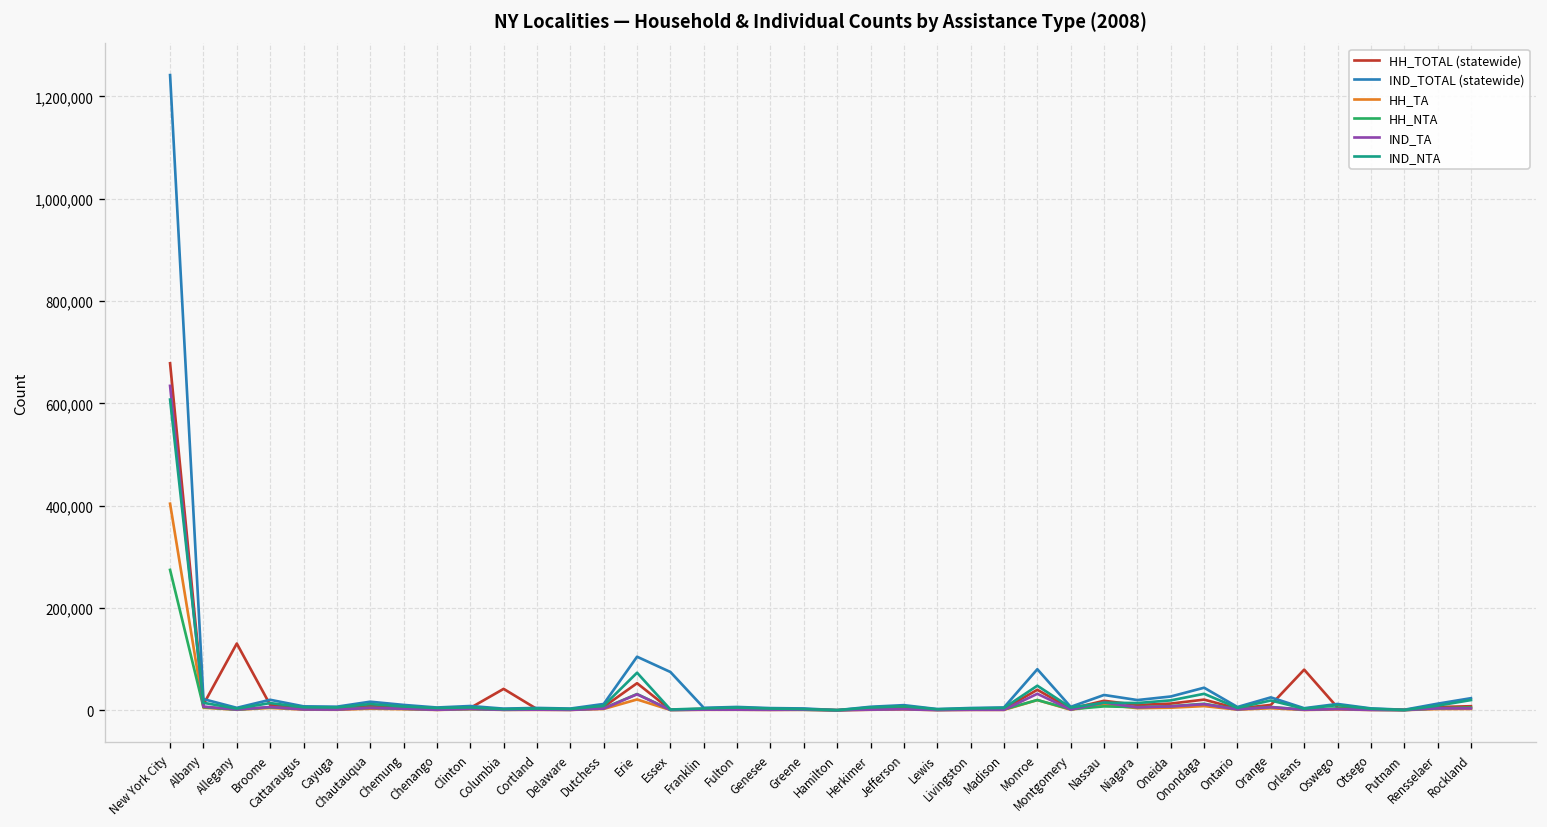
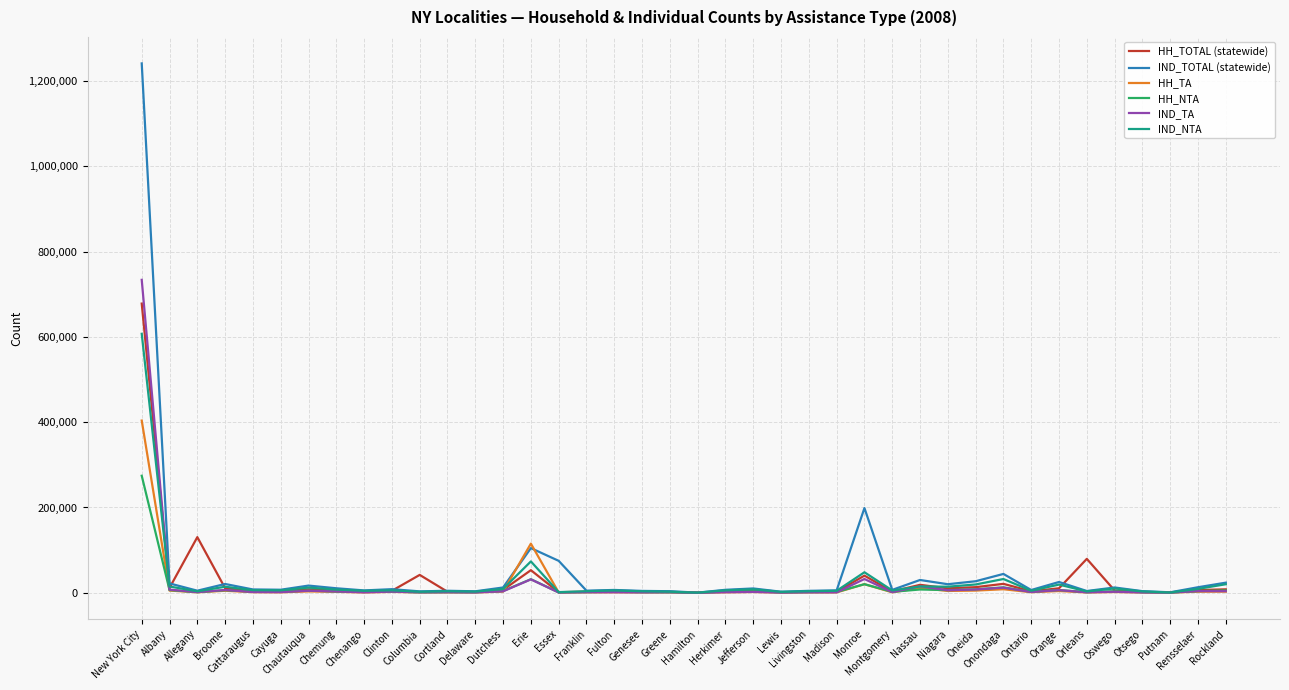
  {
    "HH_TOTAL (statewide)": {
      "New York City": "680,000",
      "Allegany": "130,000",
      "Columbia": "40,000",
      "Erie": "50,000",
      "Monroe": "40,000",
      "Onondaga": "20,000",
      "Orleans": "80,000"
    },
    "IND_TOTAL (statewide)": {
      "New York City": "1,240,000",
      "Albany": "20,000",
      "Broome": "20,000",
      "Erie": "100,000",
      "Essex": "70,000",
-     "Monroe": "80,000",
+     "Monroe": "200,000",
      "Nassau": "30,000",
      "Oneida": "30,000",
      "Onondaga": "40,000",
      "Orange": "30,000"
    },
    "HH_TA": {
      "New York City": "400,000",
-     "Erie": "20,000"
+     "Erie": "120,000"
    },
    "IND_TA": {
-     "New York City": "630,000",
+     "New York City": "730,000",
      "Monroe": "30,000"
    }
  }
